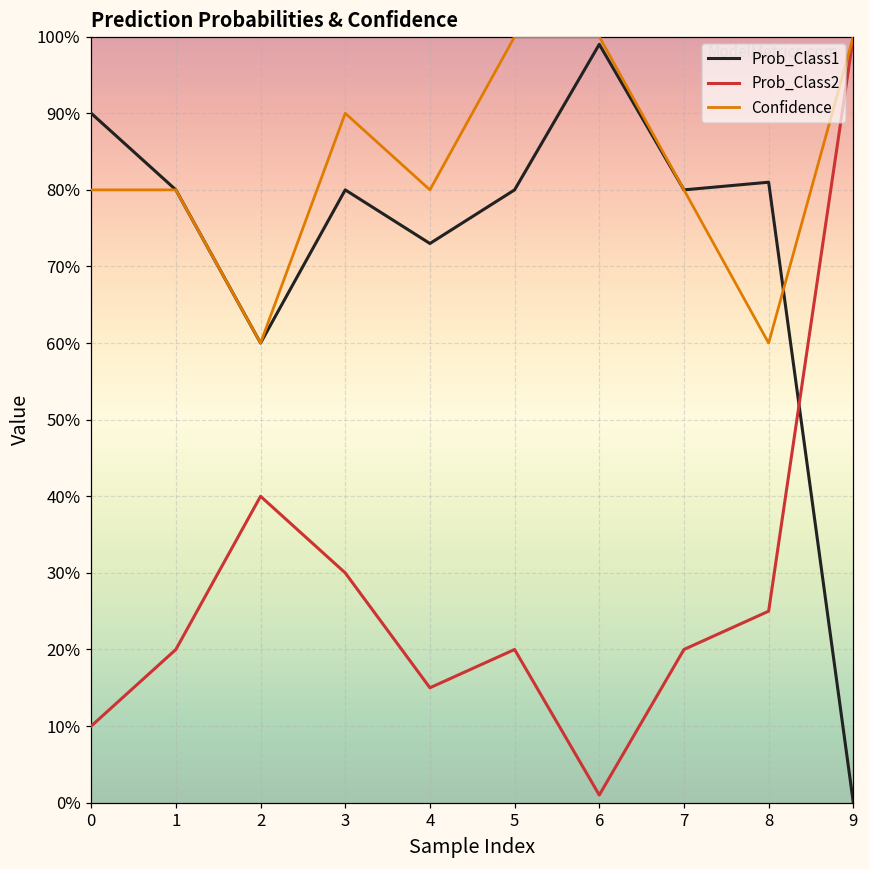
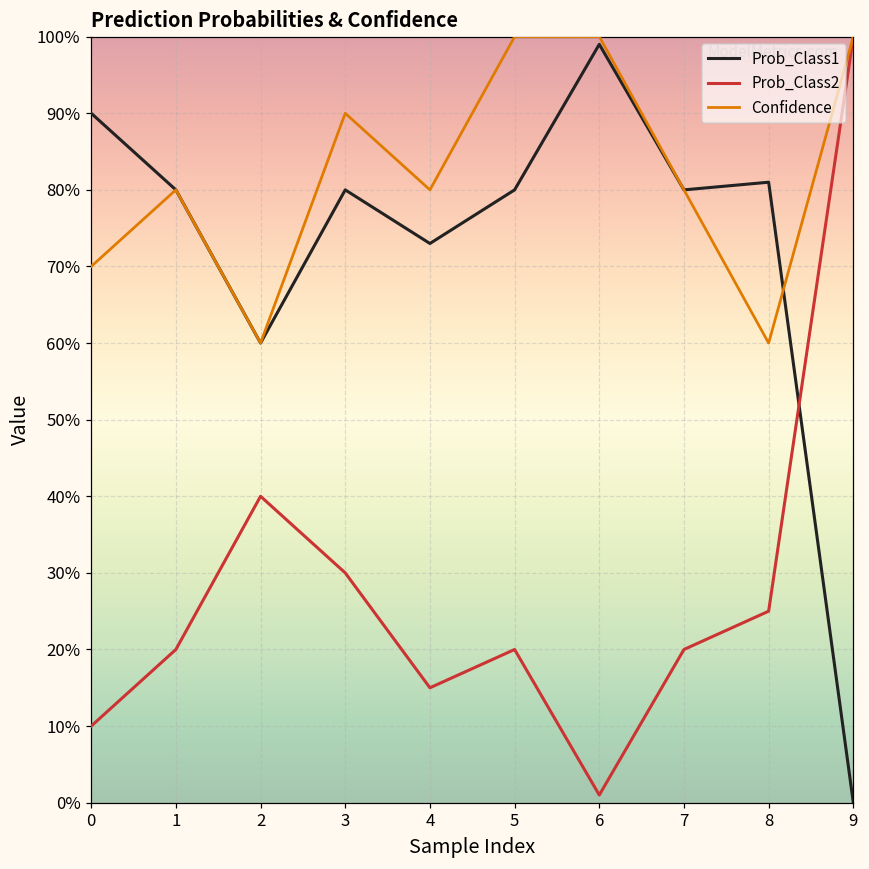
  {
    "Prob_Class1": {
      "0": "90%",
      "3": "80%",
      "4": "73%",
      "5": "80%",
      "6": "99%",
      "8": "81%",
      "9": "0%"
    },
    "Prob_Class2": {
      "0": "10%",
      "1": "20%",
      "2": "40%",
      "3": "30%",
      "4": "15%",
      "5": "20%",
      "6": "1%",
      "7": "20%",
      "8": "25%"
    },
    "Confidence": {
-     "0": "80%",
+     "0": "70%",
      "3": "90%",
      "4": "80%",
      "5": "100%",
      "6": "100%",
      "8": "60%"
    }
  }
